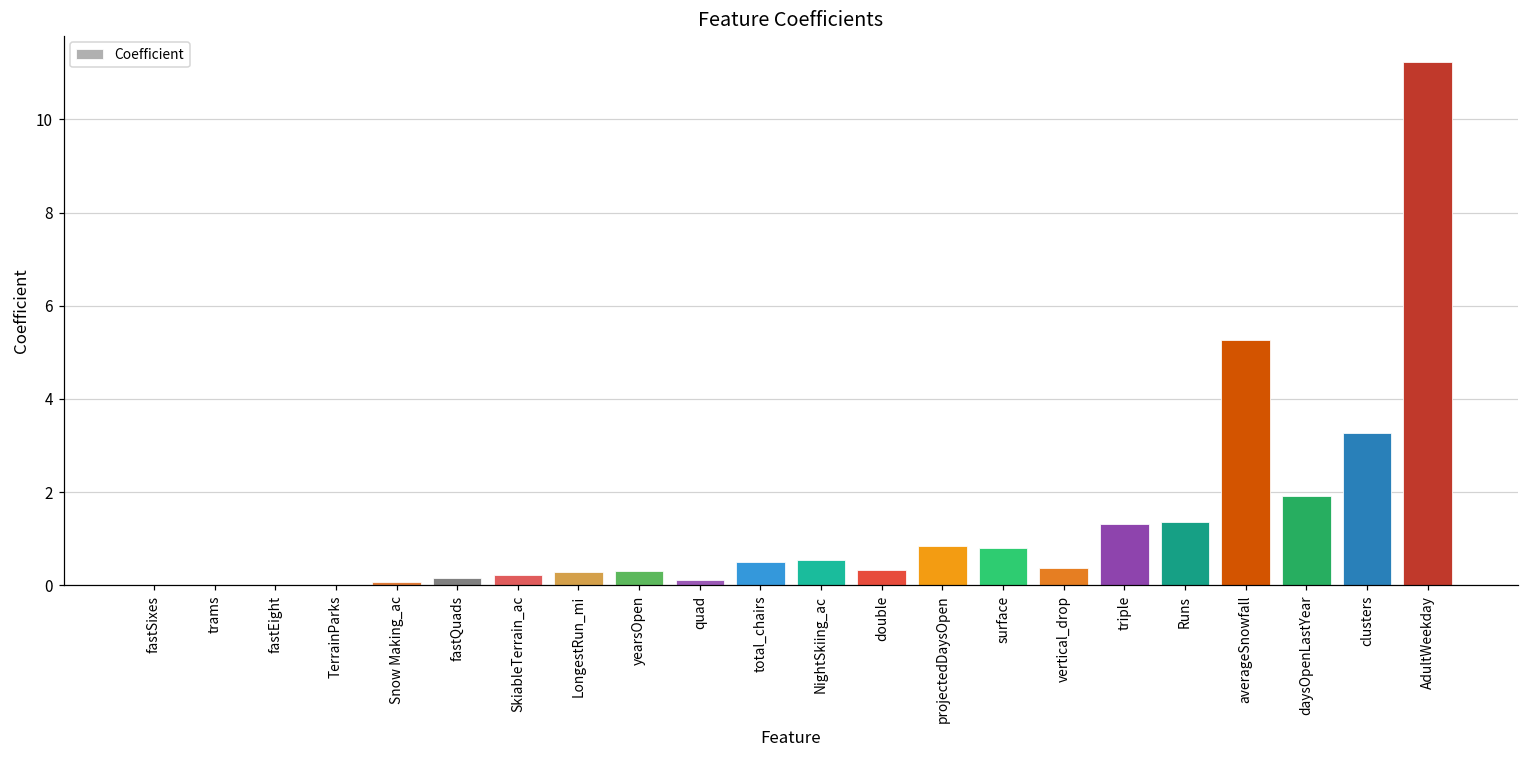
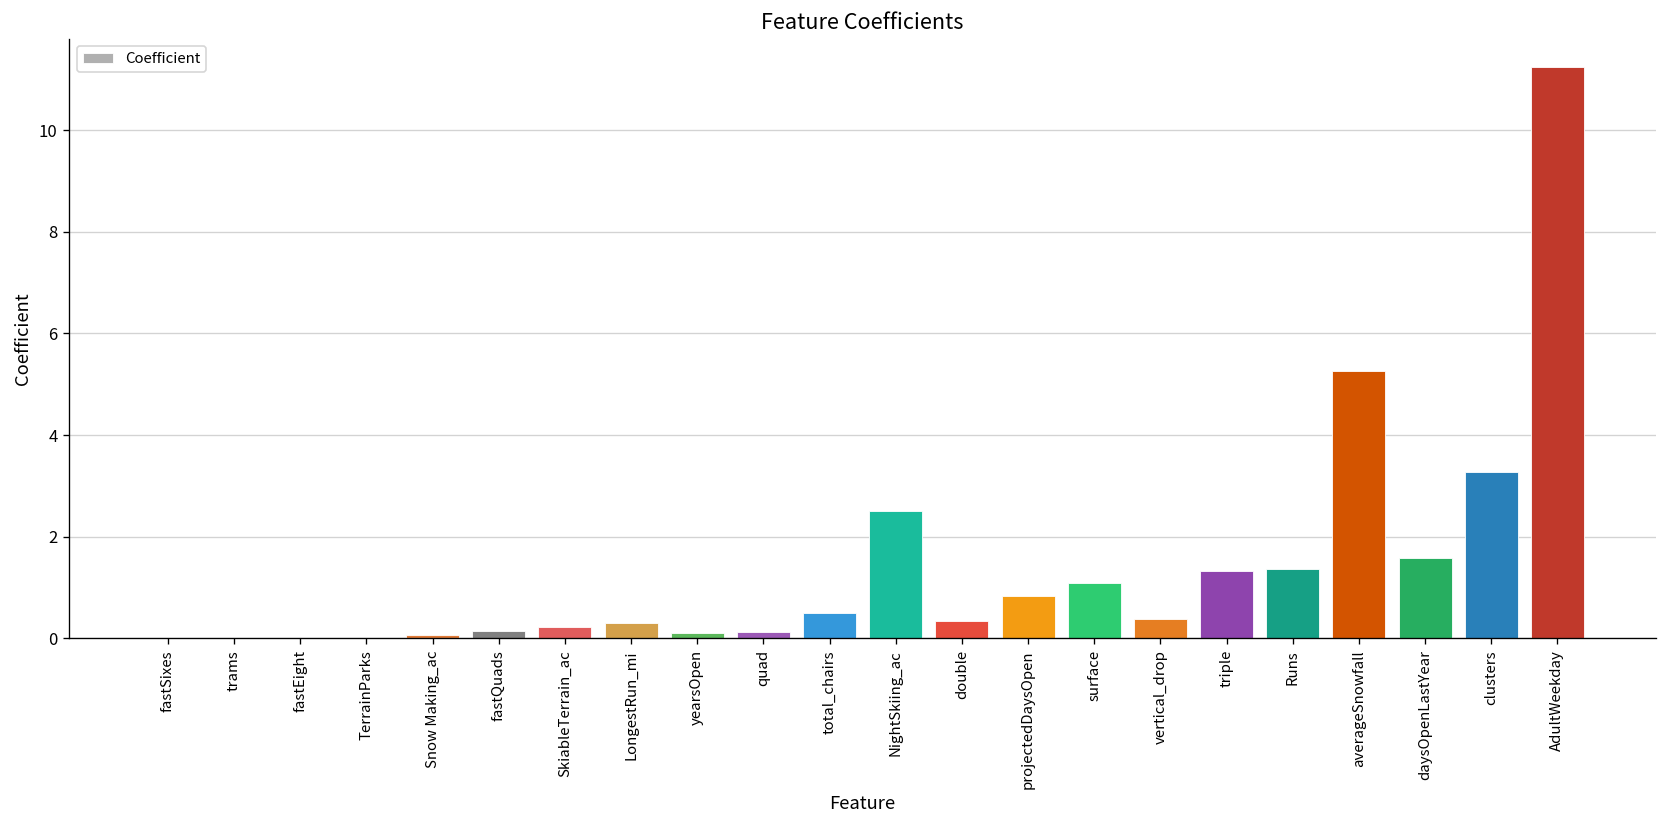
  {
    "Snow Making_ac": 0.1,
    "fastQuads": 0.1,
    "SkiableTerrain_ac": 0.2,
    "LongestRun_mi": 0.3,
-   "yearsOpen": 0.3,
+   "yearsOpen": 0.1,
    "quad": 0.1,
    "total_chairs": 0.5,
-   "NightSkiing_ac": 0.5,
+   "NightSkiing_ac": 2.5,
    "double": 0.3,
    "projectedDaysOpen": 0.8,
-   "surface": 0.8,
+   "surface": 1.1,
    "vertical_drop": 0.4,
    "triple": 1.3,
    "Runs": 1.4,
    "averageSnowfall": 5.3,
-   "daysOpenLastYear": 1.9,
+   "daysOpenLastYear": 1.6,
    "clusters": 3.3,
    "AdultWeekday": 11.2
  }
